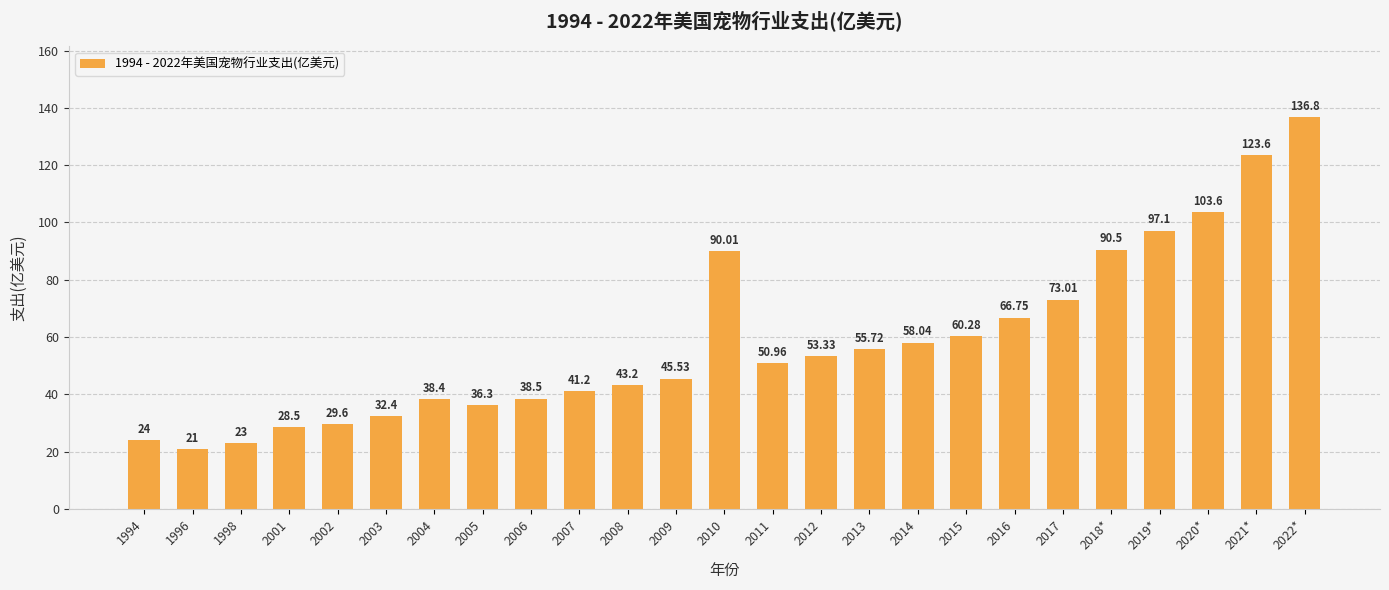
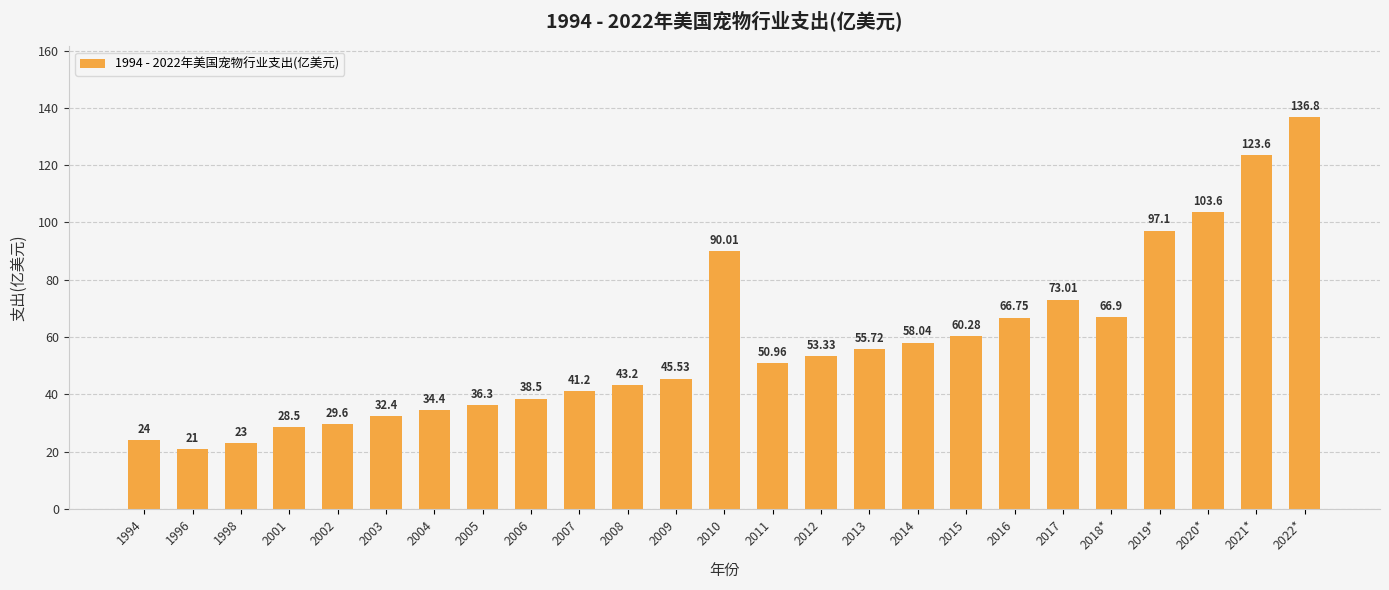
  {
    "1994": 24,
    "1996": 21,
    "1998": 23,
    "2001": 28.5,
    "2002": 29.6,
    "2003": 32.4,
-   "2004": 38.4,
+   "2004": 34.4,
    "2005": 36.3,
    "2006": 38.5,
    "2007": 41.2,
    "2008": 43.2,
    "2009": 45.53,
    "2010": 90.01,
    "2011": 50.96,
    "2012": 53.33,
    "2013": 55.72,
    "2014": 58.04,
    "2015": 60.28,
    "2016": 66.75,
    "2017": 73.01,
-   "2018*": 90.5,
+   "2018*": 66.9,
    "2019*": 97.1,
    "2020*": 103.6,
    "2021*": 123.6,
    "2022*": 136.8
  }
